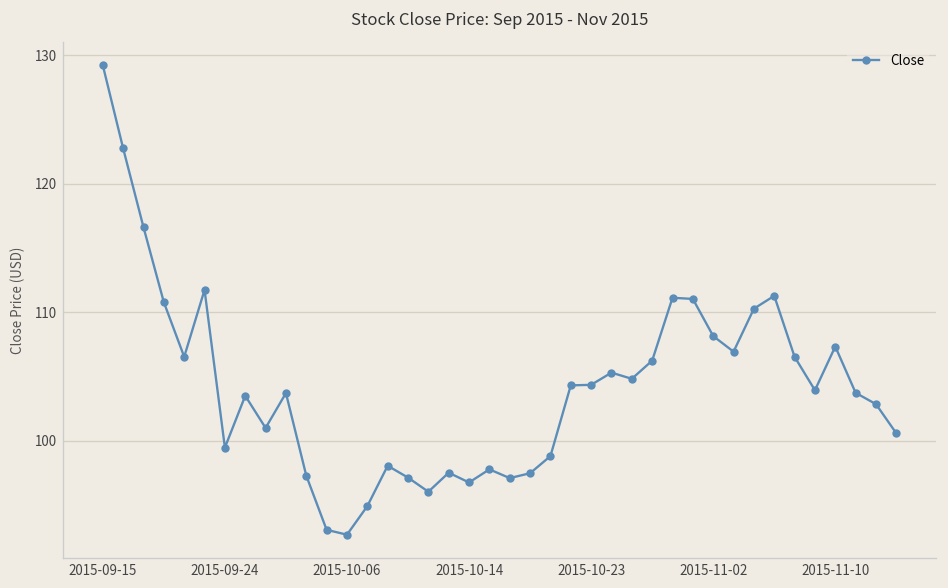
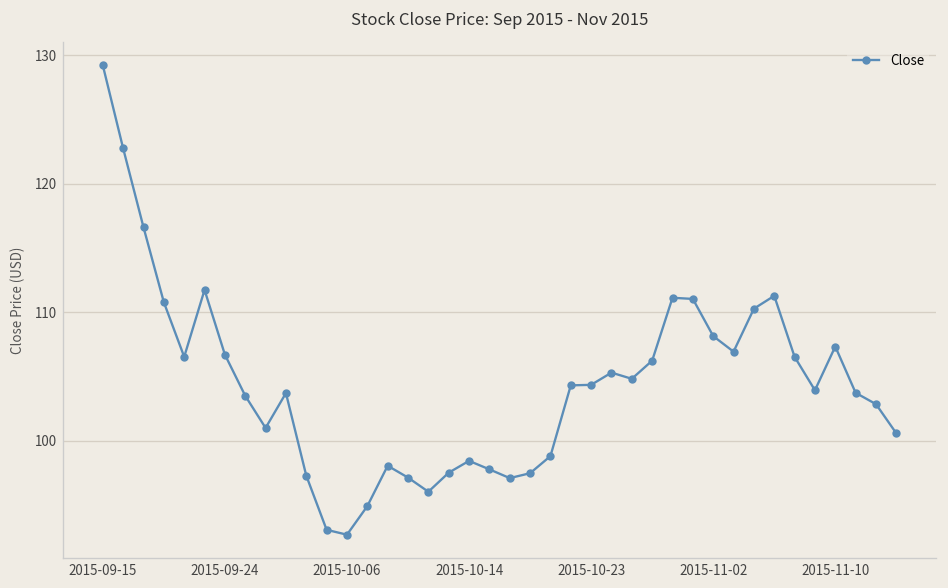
  {
    "2015-09-15": 129.2,
-   "2015-09-24": 99.5,
+   "2015-09-24": 106.7,
    "2015-10-06": 92.7,
-   "2015-10-14": 96.8,
+   "2015-10-14": 98.5,
    "2015-10-23": 104.4,
    "2015-11-02": 108.2,
    "2015-11-10": 107.3
  }
